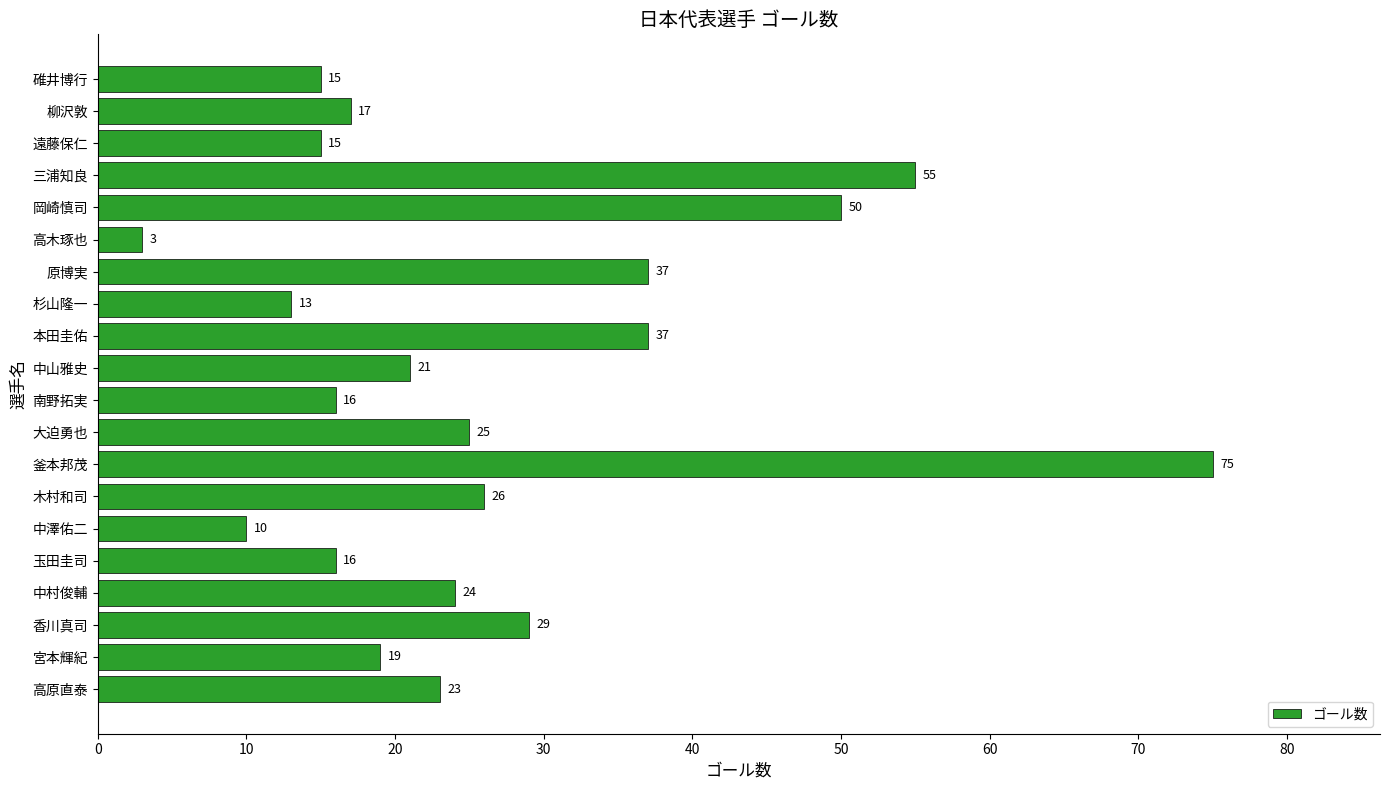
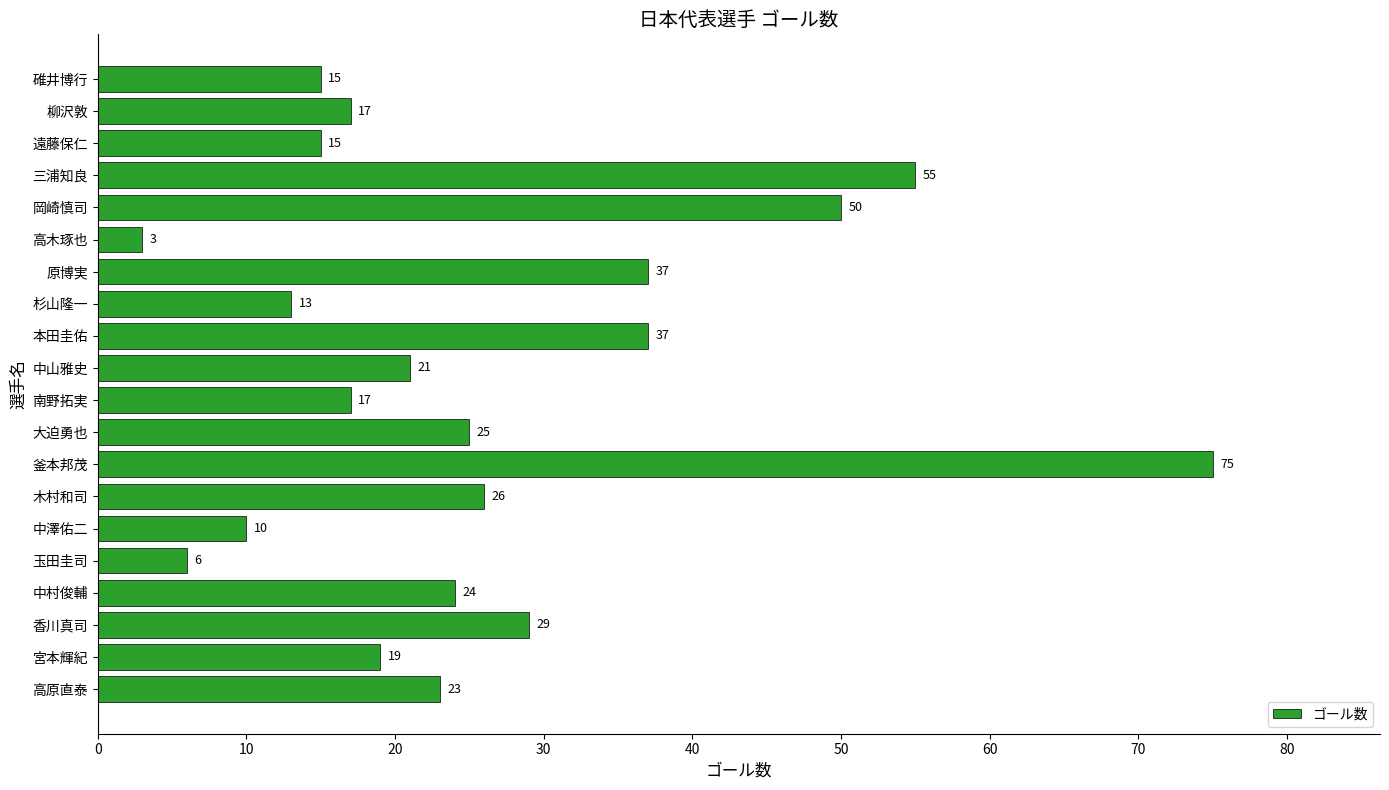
  {
    "碓井博行": 15,
    "柳沢敦": 17,
    "遠藤保仁": 15,
    "三浦知良": 55,
    "岡崎慎司": 50,
    "高木琢也": 3,
    "原博実": 37,
    "杉山隆一": 13,
    "本田圭佑": 37,
    "中山雅史": 21,
-   "南野拓実": 16,
+   "南野拓実": 17,
    "大迫勇也": 25,
    "釜本邦茂": 75,
    "木村和司": 26,
    "中澤佑二": 10,
-   "玉田圭司": 16,
+   "玉田圭司": 6,
    "中村俊輔": 24,
    "香川真司": 29,
    "宮本輝紀": 19,
    "高原直泰": 23
  }
